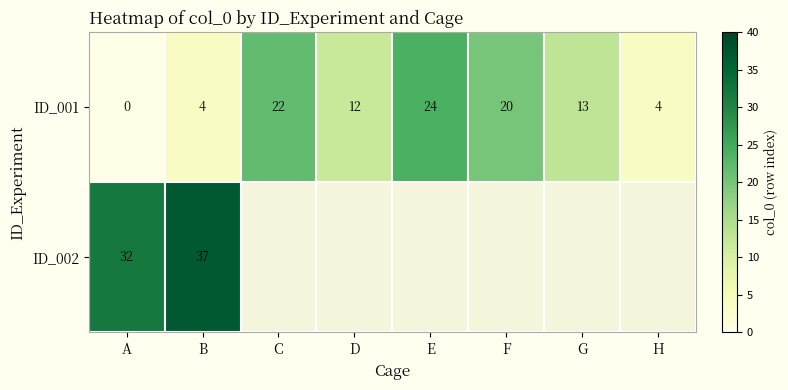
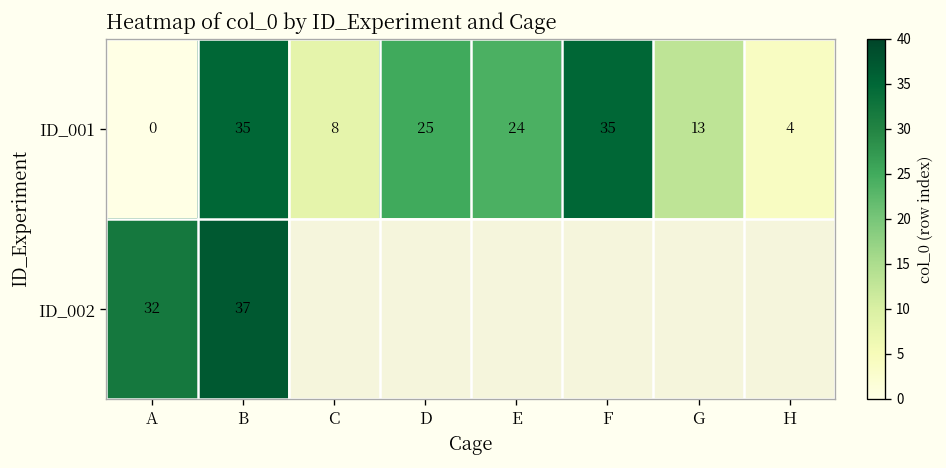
  {
    "ID_001": {
      "A": 0,
-     "B": 4,
-     "C": 22,
-     "D": 12,
+     "B": 35,
+     "C": 8,
+     "D": 25,
      "E": 24,
-     "F": 20,
+     "F": 35,
      "G": 13,
      "H": 4
    },
    "ID_002": {
      "A": 32,
      "B": 37
    }
  }
